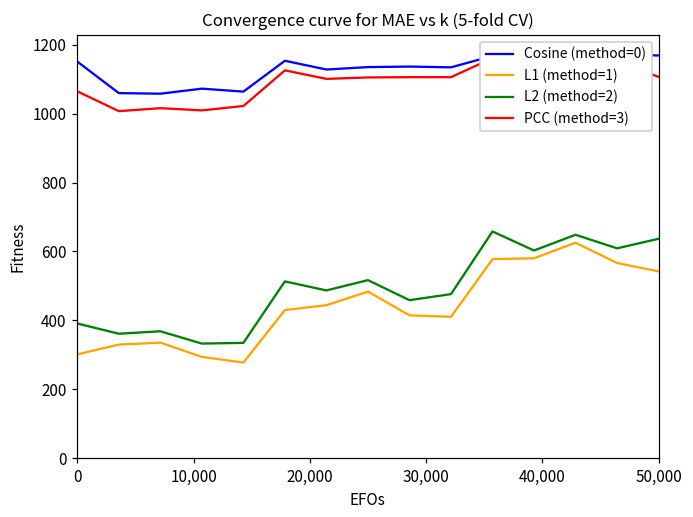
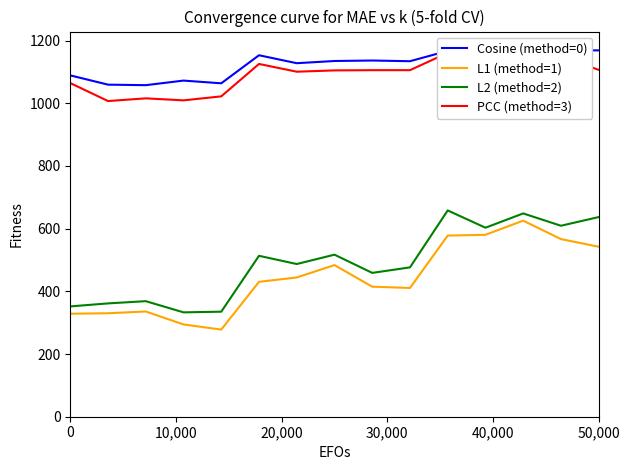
  {
    "Cosine (method=0)": {
-     "0": 1150,
+     "0": 1090,
      "50,000": 1170
    },
    "L1 (method=1)": {
-     "0": 300,
+     "0": 330,
      "50,000": 540
    },
    "L2 (method=2)": {
-     "0": 390,
+     "0": 350,
      "50,000": 640
    },
    "PCC (method=3)": {
      "0": 1060,
      "50,000": 1110
    }
  }
